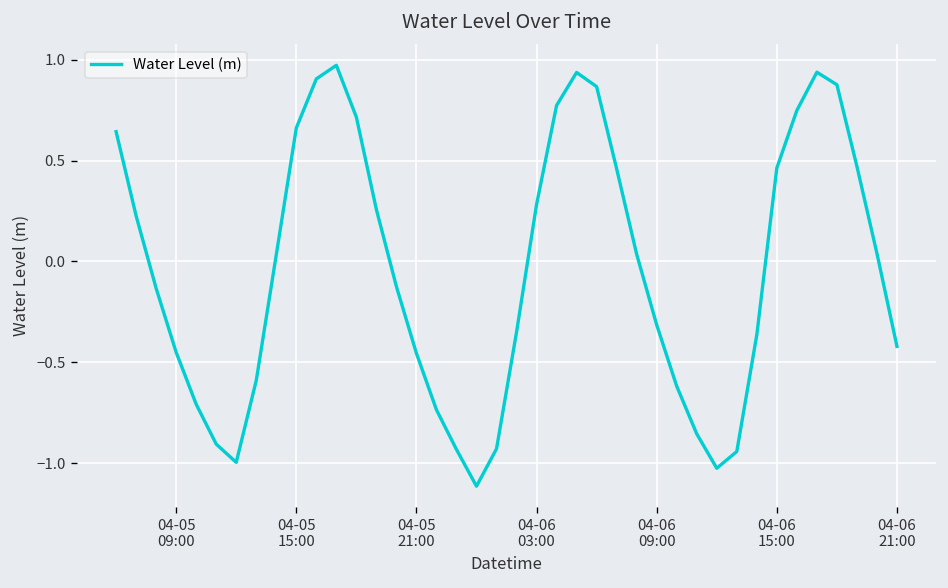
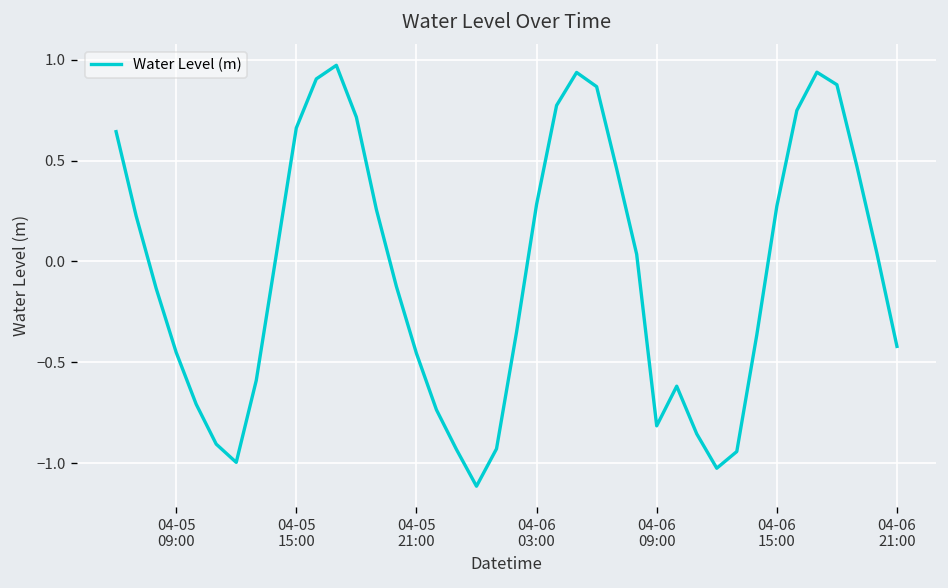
  {
    "04-05 09:00": -0.45,
    "04-05 15:00": 0.66,
    "04-05 21:00": -0.46,
    "04-06 03:00": 0.28,
-   "04-06 09:00": -0.31,
-   "04-06 15:00": 0.46,
+   "04-06 09:00": -0.81,
+   "04-06 15:00": 0.27,
    "04-06 21:00": -0.42
  }
